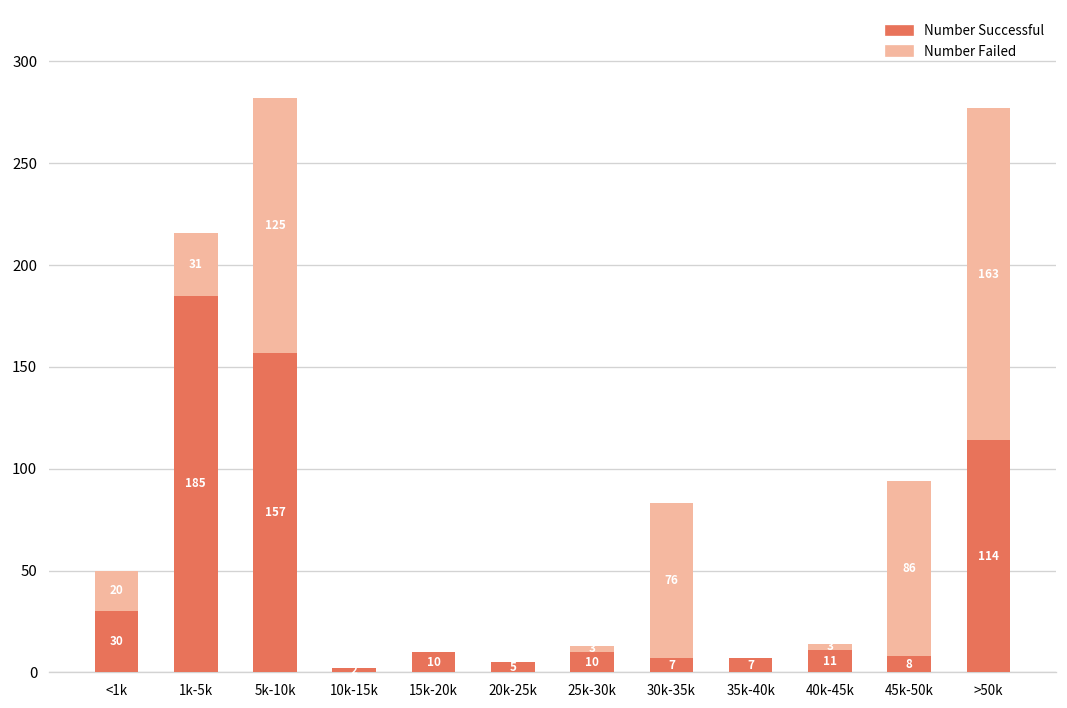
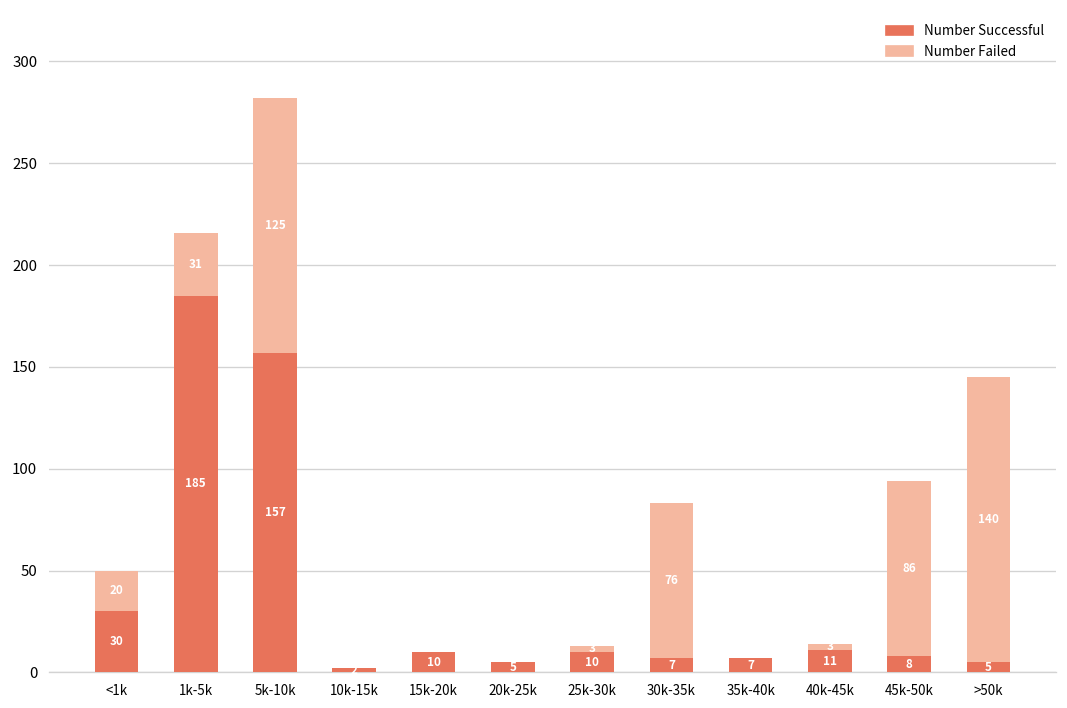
  {
    "Number Successful": {
      "<1k": 30,
      "1k-5k": 185,
      "5k-10k": 157,
      "15k-20k": 10,
      "20k-25k": 5,
      "25k-30k": 10,
      "30k-35k": 7,
      "35k-40k": 7,
      "40k-45k": 11,
      "45k-50k": 8,
-     ">50k": 114
+     ">50k": 5
    },
    "Number Failed": {
      "<1k": 20,
      "1k-5k": 31,
      "5k-10k": 125,
      "25k-30k": 3,
      "30k-35k": 76,
      "40k-45k": 3,
      "45k-50k": 86,
-     ">50k": 163
+     ">50k": 140
    }
  }
